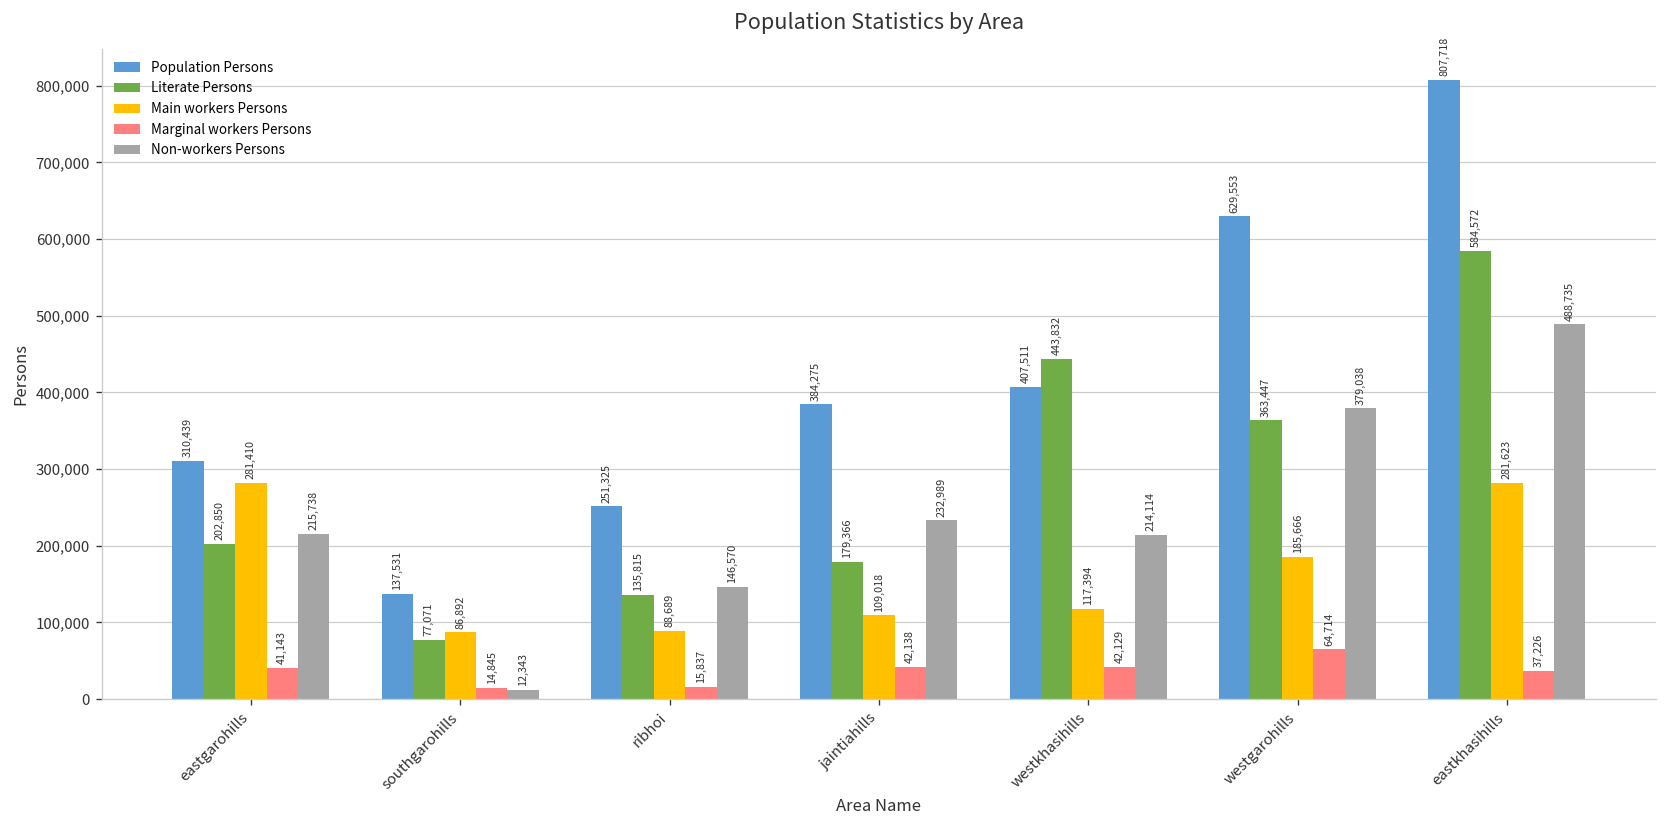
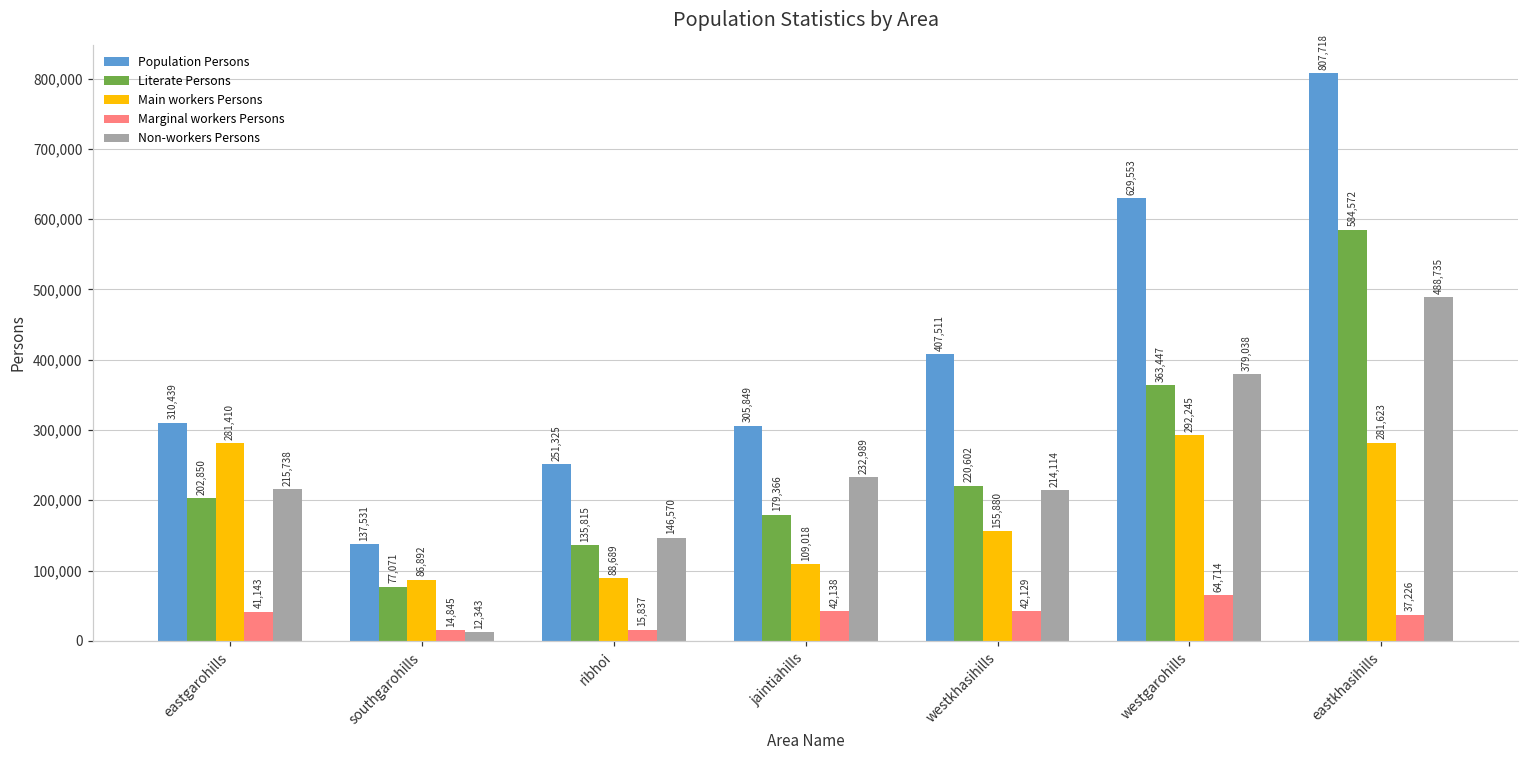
  {
    "Population Persons": {
      "eastgarohills": "310,439",
      "southgarohills": "137,531",
      "ribhoi": "251,325",
-     "jaintiahills": "384,275",
+     "jaintiahills": "305,849",
      "westkhasihills": "407,511",
      "westgarohills": "629,553",
      "eastkhasihills": "807,718"
    },
    "Literate Persons": {
      "eastgarohills": "202,850",
      "southgarohills": "77,071",
      "ribhoi": "135,815",
      "jaintiahills": "179,366",
-     "westkhasihills": "443,832",
+     "westkhasihills": "220,602",
      "westgarohills": "363,447",
      "eastkhasihills": "584,572"
    },
    "Main workers Persons": {
      "eastgarohills": "281,410",
      "southgarohills": "86,892",
      "ribhoi": "88,689",
      "jaintiahills": "109,018",
-     "westkhasihills": "117,394",
-     "westgarohills": "185,666",
+     "westkhasihills": "155,880",
+     "westgarohills": "292,245",
      "eastkhasihills": "281,623"
    },
    "Marginal workers Persons": {
      "eastgarohills": "41,143",
      "southgarohills": "14,845",
      "ribhoi": "15,837",
      "jaintiahills": "42,138",
      "westkhasihills": "42,129",
      "westgarohills": "64,714",
      "eastkhasihills": "37,226"
    },
    "Non-workers Persons": {
      "eastgarohills": "215,738",
      "southgarohills": "12,343",
      "ribhoi": "146,570",
      "jaintiahills": "232,989",
      "westkhasihills": "214,114",
      "westgarohills": "379,038",
      "eastkhasihills": "488,735"
    }
  }
